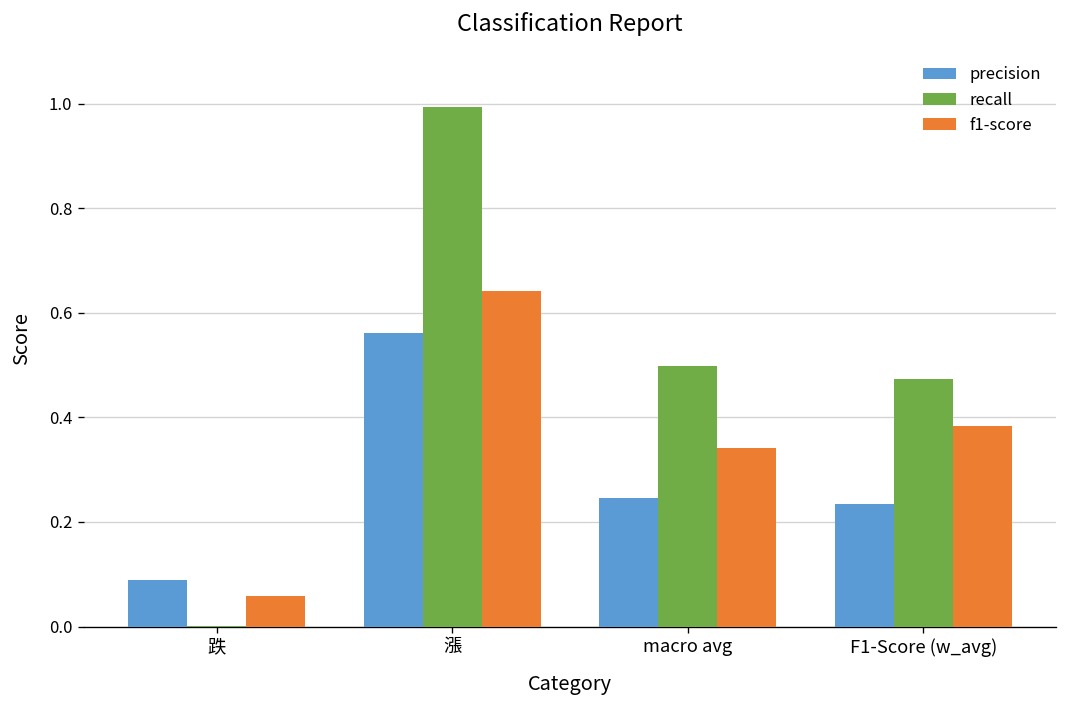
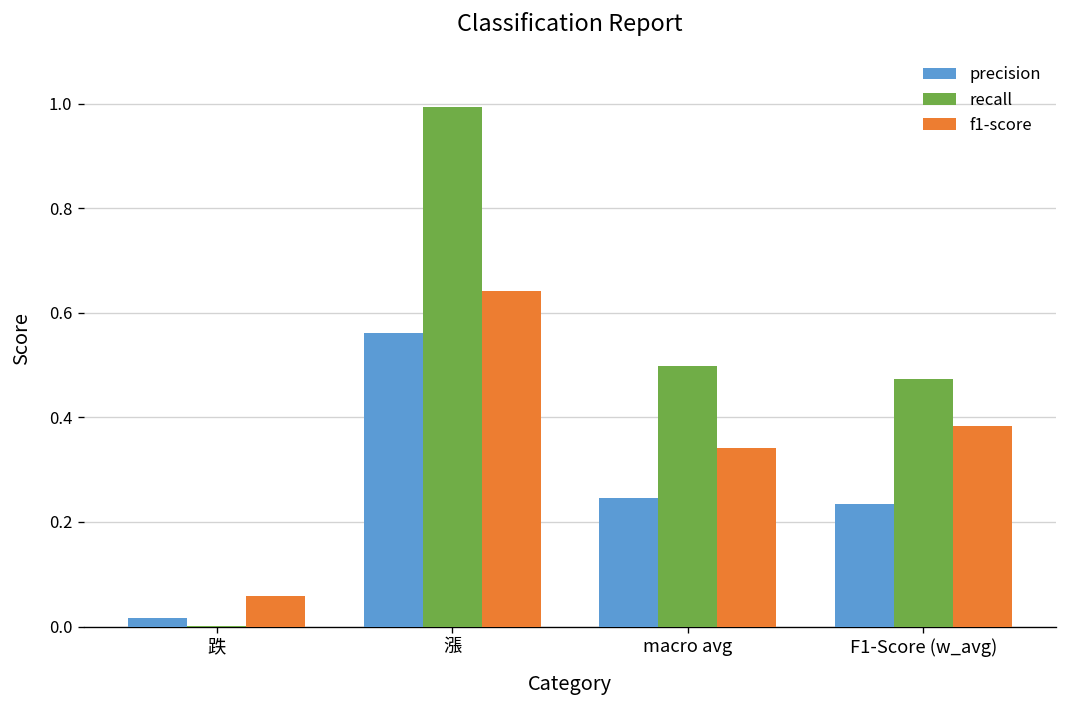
  {
    "precision": {
-     "跌": 0.09,
+     "跌": 0.02,
      "漲": 0.56,
      "macro avg": 0.25,
      "F1-Score (w_avg)": 0.23
    },
    "recall": {
      "漲": 0.99,
      "macro avg": 0.50,
      "F1-Score (w_avg)": 0.47
    },
    "f1-score": {
      "跌": 0.06,
      "漲": 0.64,
      "macro avg": 0.34,
      "F1-Score (w_avg)": 0.38
    }
  }
